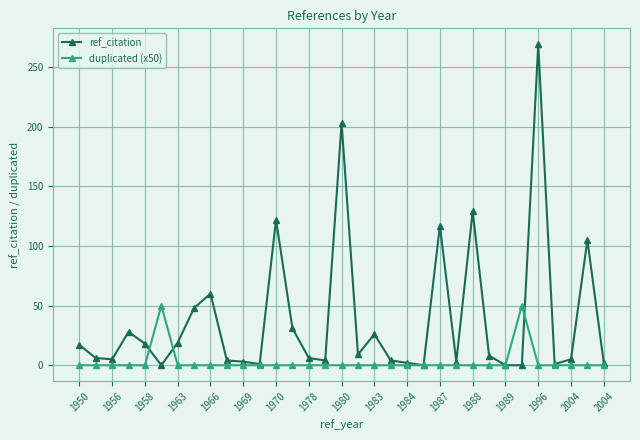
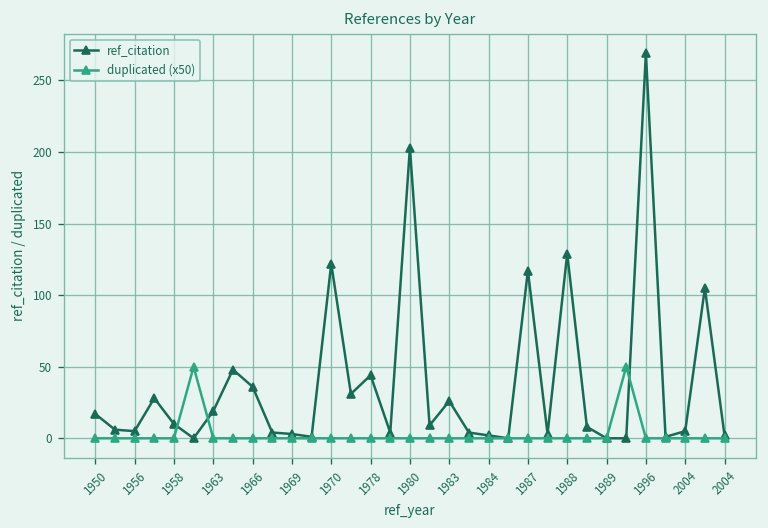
  {
    "ref_citation": {
      "1950": 17,
      "1956": 5,
-     "1958": 18,
+     "1958": 10,
      "1963": 19,
-     "1966": 60,
+     "1966": 36,
      "1969": 3,
      "1970": 122,
-     "1978": 6,
+     "1978": 44,
      "1980": 203,
      "1983": 26,
      "1987": 117,
      "1988": 129,
      "1996": 269
    },
    "duplicated (x50)": {
      "1950": 0,
      "1956": 0,
      "1958": 0,
      "1963": 0,
      "1966": 0,
      "1969": 0,
      "1970": 0,
      "1978": 0,
      "1980": 0,
      "1983": 0,
      "1987": 0,
      "1988": 0,
      "1996": 0
    }
  }
